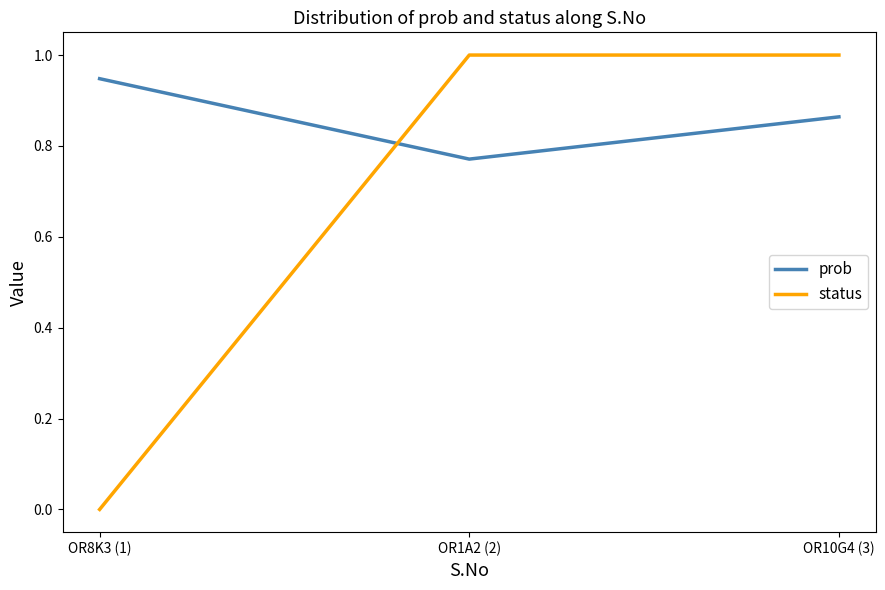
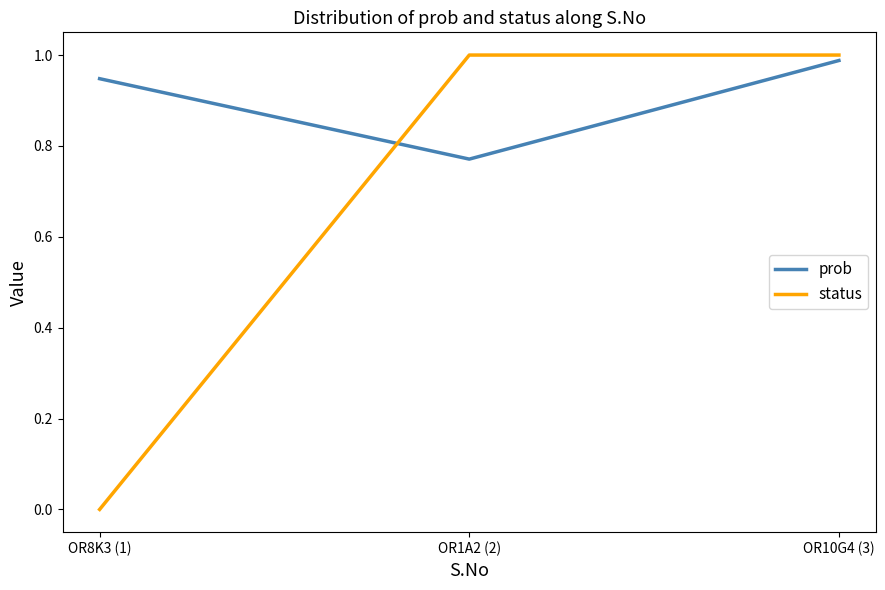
  {
    "prob": {
      "OR8K3 (1)": 0.95,
      "OR1A2 (2)": 0.77,
-     "OR10G4 (3)": 0.86
+     "OR10G4 (3)": 0.99
    },
    "status": {
      "OR8K3 (1)": 0.00,
      "OR1A2 (2)": 1.00,
      "OR10G4 (3)": 1.00
    }
  }
